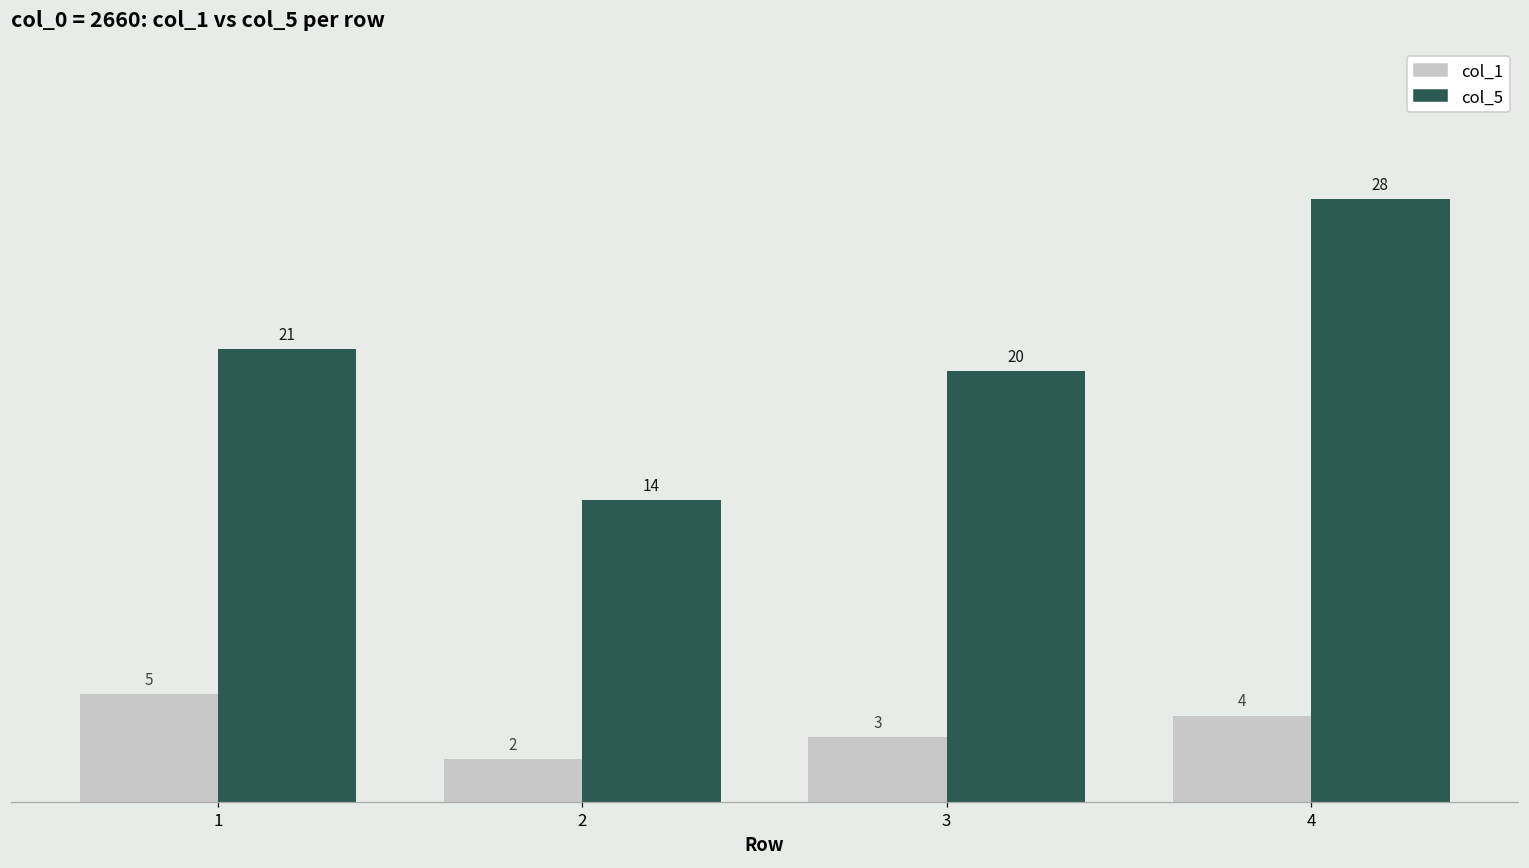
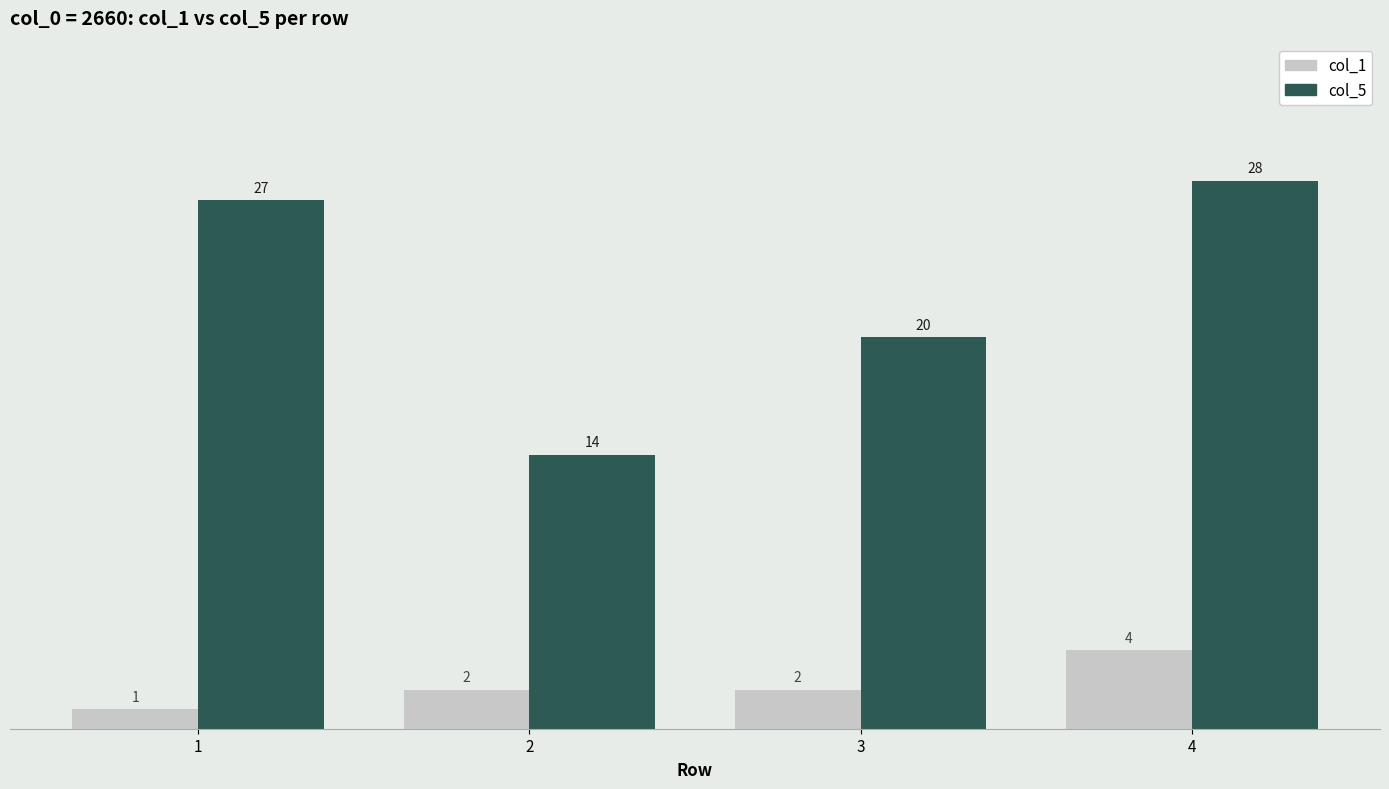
  {
    "col_1": {
-     "1": 5,
+     "1": 1,
      "2": 2,
-     "3": 3,
+     "3": 2,
      "4": 4
    },
    "col_5": {
-     "1": 21,
+     "1": 27,
      "2": 14,
      "3": 20,
      "4": 28
    }
  }
